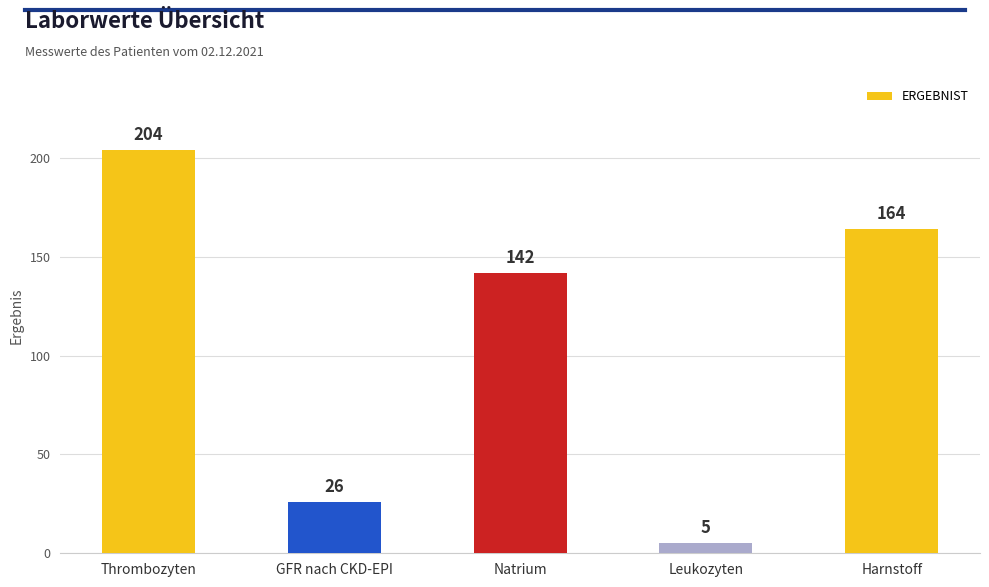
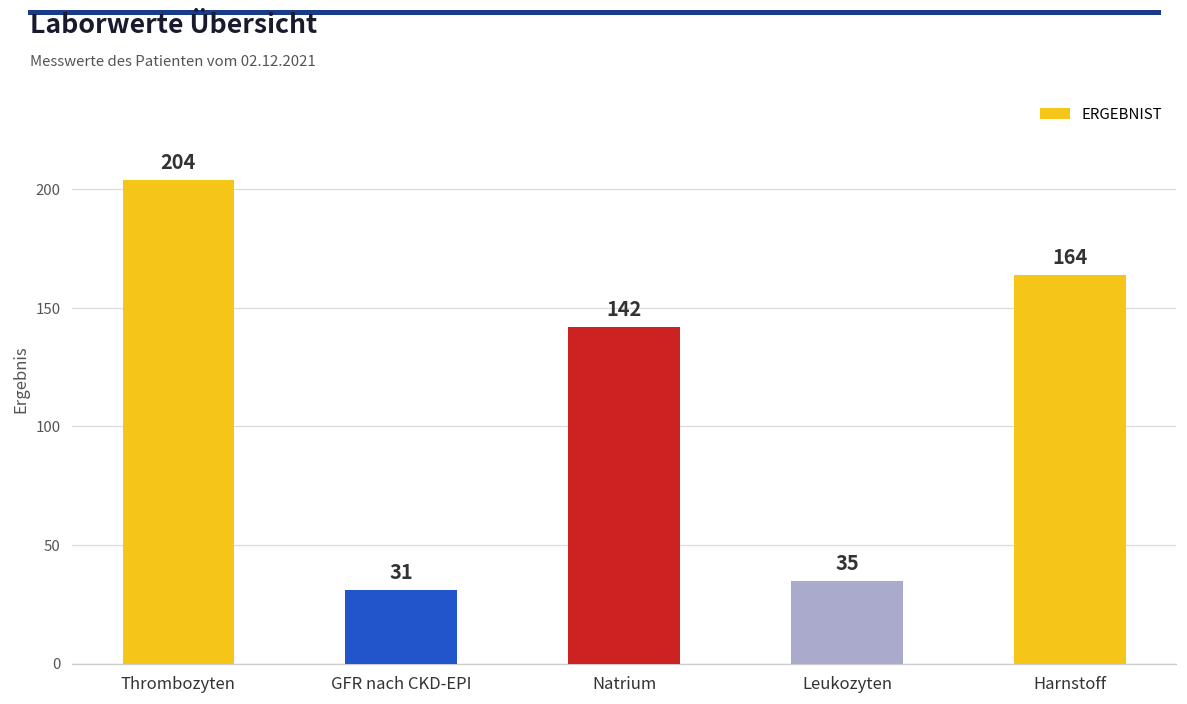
  {
    "Thrombozyten": 204,
-   "GFR nach CKD-EPI": 26,
+   "GFR nach CKD-EPI": 31,
    "Natrium": 142,
-   "Leukozyten": 5,
+   "Leukozyten": 35,
    "Harnstoff": 164
  }
